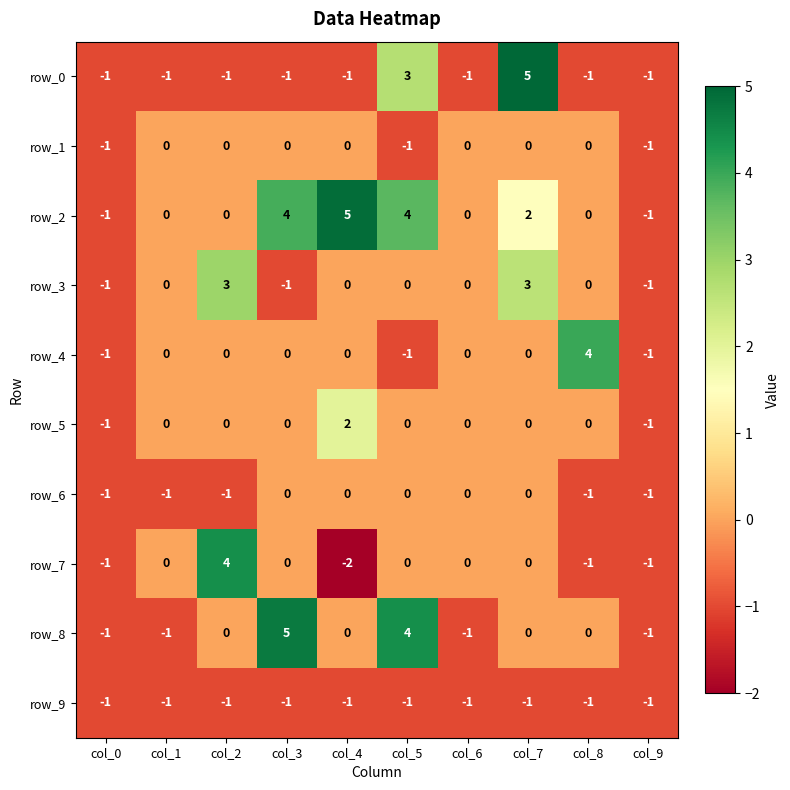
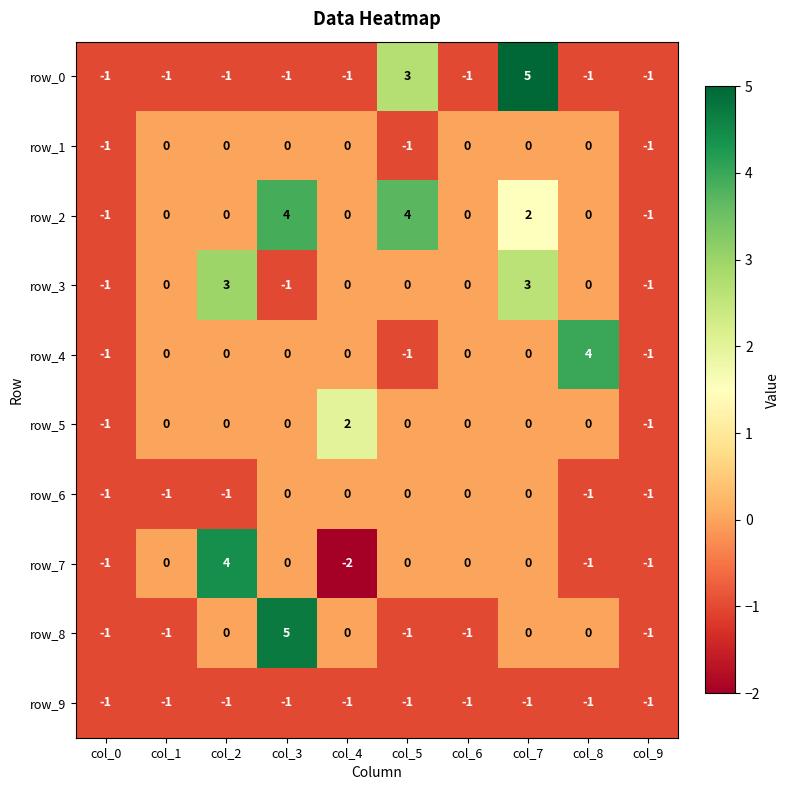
  {
    "row_0": {
      "col_0": -1,
      "col_1": -1,
      "col_2": -1,
      "col_3": -1,
      "col_4": -1,
      "col_5": 3,
      "col_6": -1,
      "col_7": 5,
      "col_8": -1,
      "col_9": -1
    },
    "row_1": {
      "col_0": -1,
      "col_1": 0,
      "col_2": 0,
      "col_3": 0,
      "col_4": 0,
      "col_5": -1,
      "col_6": 0,
      "col_7": 0,
      "col_8": 0,
      "col_9": -1
    },
    "row_2": {
      "col_0": -1,
      "col_1": 0,
      "col_2": 0,
      "col_3": 4,
-     "col_4": 5,
+     "col_4": 0,
      "col_5": 4,
      "col_6": 0,
      "col_7": 2,
      "col_8": 0,
      "col_9": -1
    },
    "row_3": {
      "col_0": -1,
      "col_1": 0,
      "col_2": 3,
      "col_3": -1,
      "col_4": 0,
      "col_5": 0,
      "col_6": 0,
      "col_7": 3,
      "col_8": 0,
      "col_9": -1
    },
    "row_4": {
      "col_0": -1,
      "col_1": 0,
      "col_2": 0,
      "col_3": 0,
      "col_4": 0,
      "col_5": -1,
      "col_6": 0,
      "col_7": 0,
      "col_8": 4,
      "col_9": -1
    },
    "row_5": {
      "col_0": -1,
      "col_1": 0,
      "col_2": 0,
      "col_3": 0,
      "col_4": 2,
      "col_5": 0,
      "col_6": 0,
      "col_7": 0,
      "col_8": 0,
      "col_9": -1
    },
    "row_6": {
      "col_0": -1,
      "col_1": -1,
      "col_2": -1,
      "col_3": 0,
      "col_4": 0,
      "col_5": 0,
      "col_6": 0,
      "col_7": 0,
      "col_8": -1,
      "col_9": -1
    },
    "row_7": {
      "col_0": -1,
      "col_1": 0,
      "col_2": 4,
      "col_3": 0,
      "col_4": -2,
      "col_5": 0,
      "col_6": 0,
      "col_7": 0,
      "col_8": -1,
      "col_9": -1
    },
    "row_8": {
      "col_0": -1,
      "col_1": -1,
      "col_2": 0,
      "col_3": 5,
      "col_4": 0,
-     "col_5": 4,
+     "col_5": -1,
      "col_6": -1,
      "col_7": 0,
      "col_8": 0,
      "col_9": -1
    },
    "row_9": {
      "col_0": -1,
      "col_1": -1,
      "col_2": -1,
      "col_3": -1,
      "col_4": -1,
      "col_5": -1,
      "col_6": -1,
      "col_7": -1,
      "col_8": -1,
      "col_9": -1
    }
  }
